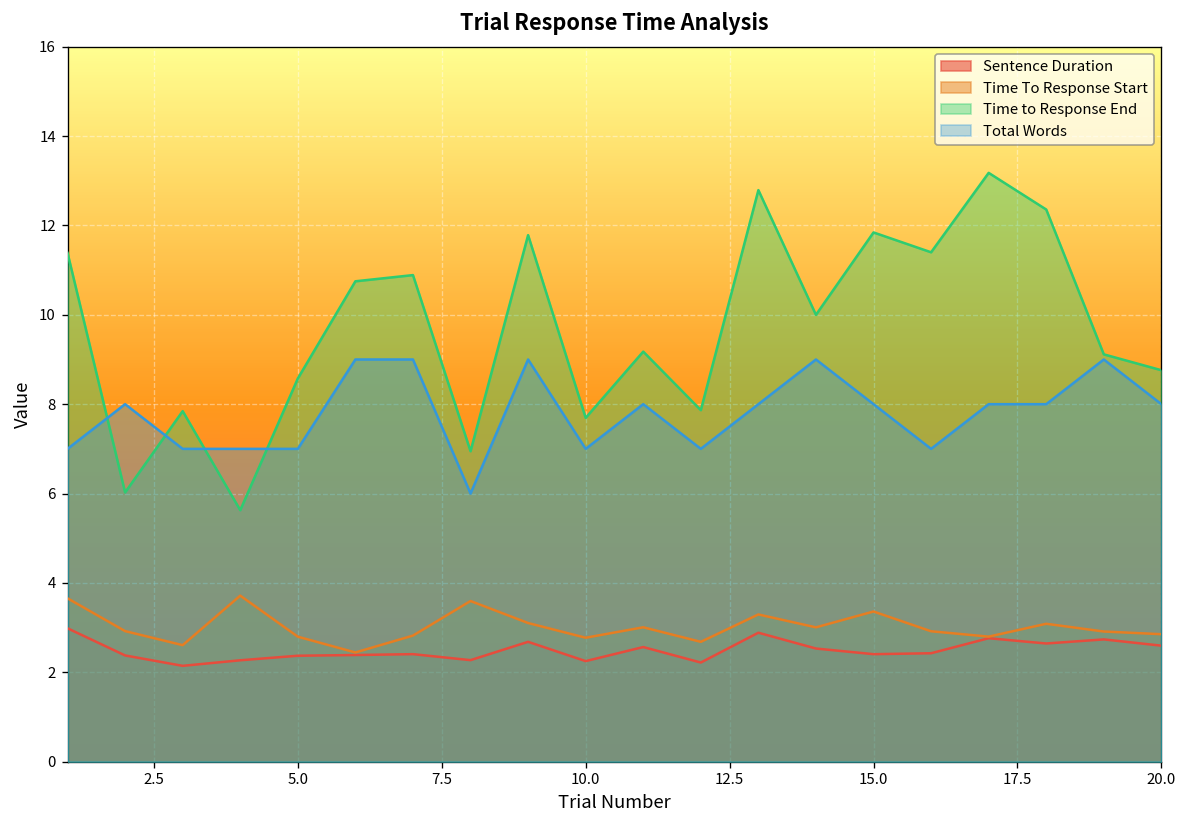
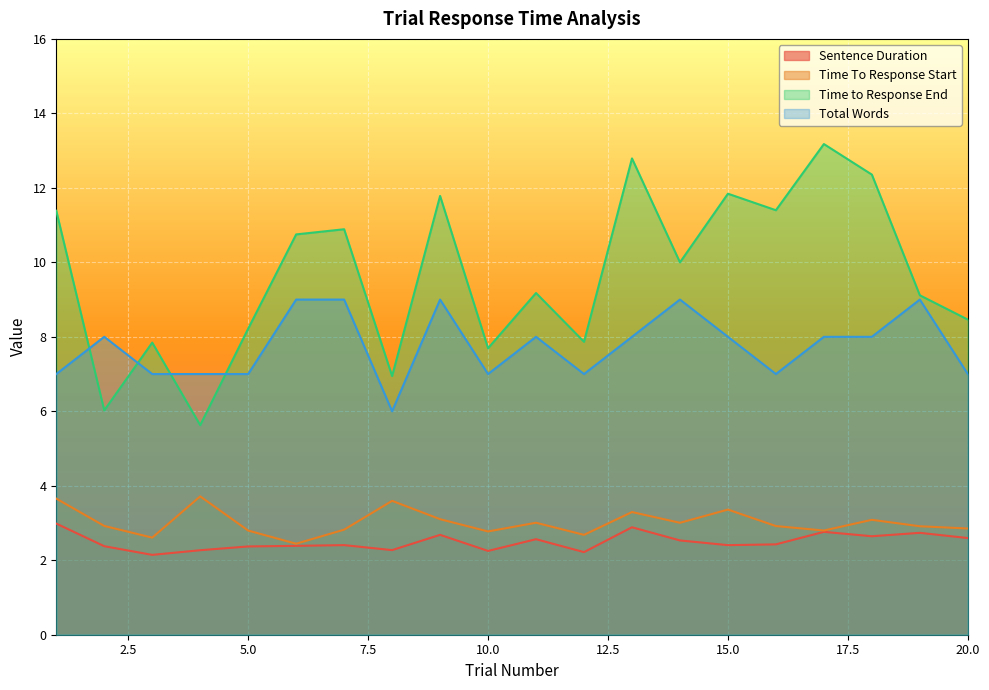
  {
    "Time to Response End": {
-     "5.0": 8.6,
+     "5.0": 8.2,
      "10.0": 7.7,
      "15.0": 11.8,
-     "20.0": 8.8
+     "20.0": 8.5
    },
    "Total Words": {
      "5.0": 7,
      "10.0": 7,
      "15.0": 8,
-     "20.0": 8
+     "20.0": 7
    }
  }
